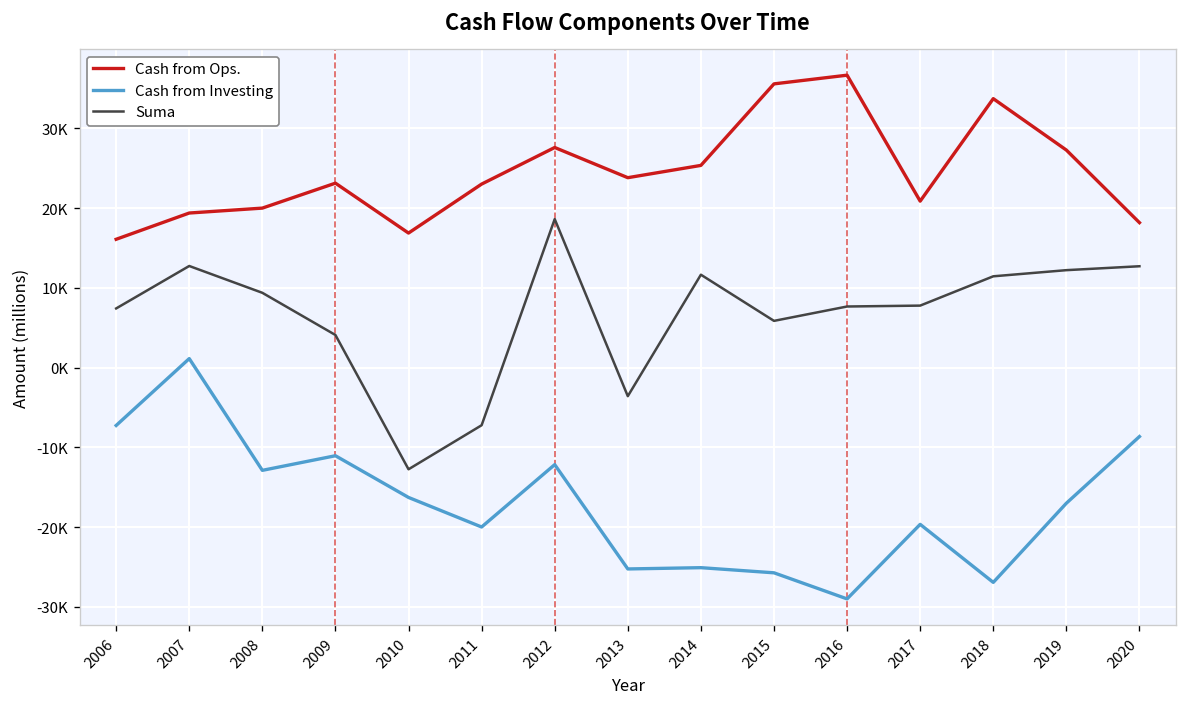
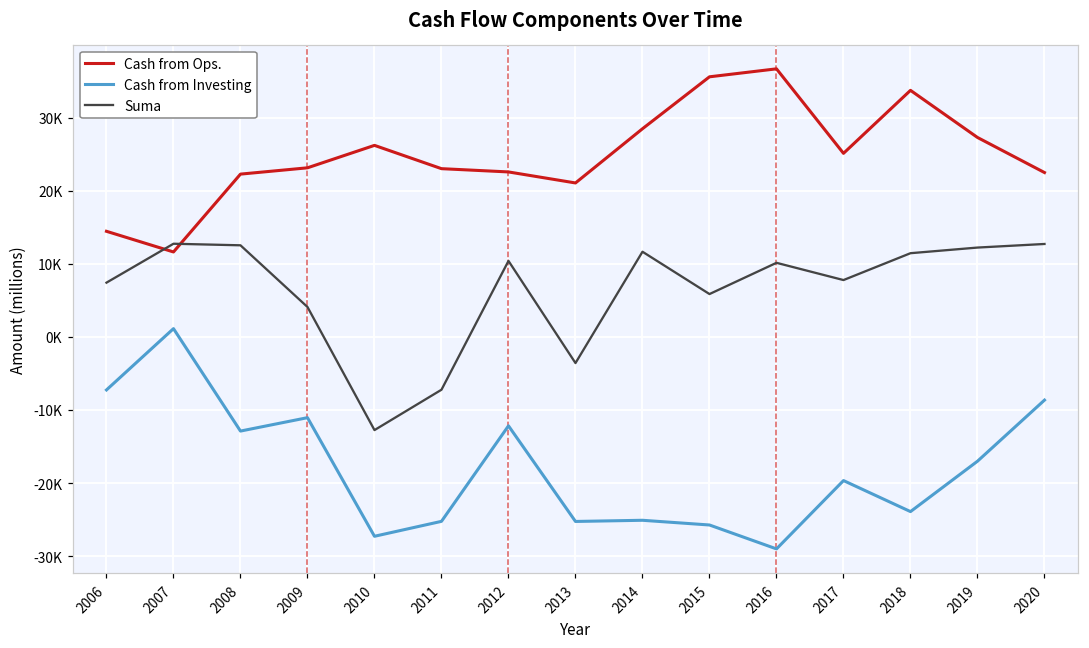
  {
    "Cash from Ops.": {
-     "2006": 16000,
-     "2007": 19000,
-     "2008": 20000,
+     "2006": 14000,
+     "2007": 12000,
+     "2008": 22000,
      "2009": 23000,
-     "2010": 17000,
+     "2010": 26000,
      "2011": 23000,
-     "2012": 28000,
-     "2013": 24000,
-     "2014": 25000,
+     "2012": 23000,
+     "2013": 21000,
+     "2014": 28000,
      "2015": 36000,
      "2016": 37000,
-     "2017": 21000,
+     "2017": 25000,
      "2018": 34000,
      "2019": 27000,
-     "2020": 18000
+     "2020": 22000
    },
    "Cash from Investing": {
      "2006": -7000,
      "2007": 1000,
      "2008": -13000,
      "2009": -11000,
-     "2010": -16000,
-     "2011": -20000,
+     "2010": -27000,
+     "2011": -25000,
      "2012": -12000,
      "2013": -25000,
      "2014": -25000,
      "2015": -26000,
      "2016": -29000,
      "2017": -20000,
-     "2018": -27000,
+     "2018": -24000,
      "2019": -17000,
      "2020": -9000
    },
    "Suma": {
      "2006": 7000,
      "2007": 13000,
-     "2008": 9000,
+     "2008": 13000,
      "2009": 4000,
      "2010": -13000,
      "2011": -7000,
-     "2012": 19000,
+     "2012": 10000,
      "2013": -4000,
      "2014": 12000,
      "2015": 6000,
-     "2016": 8000,
+     "2016": 10000,
      "2017": 8000,
      "2018": 11000,
      "2019": 12000,
      "2020": 13000
    }
  }
